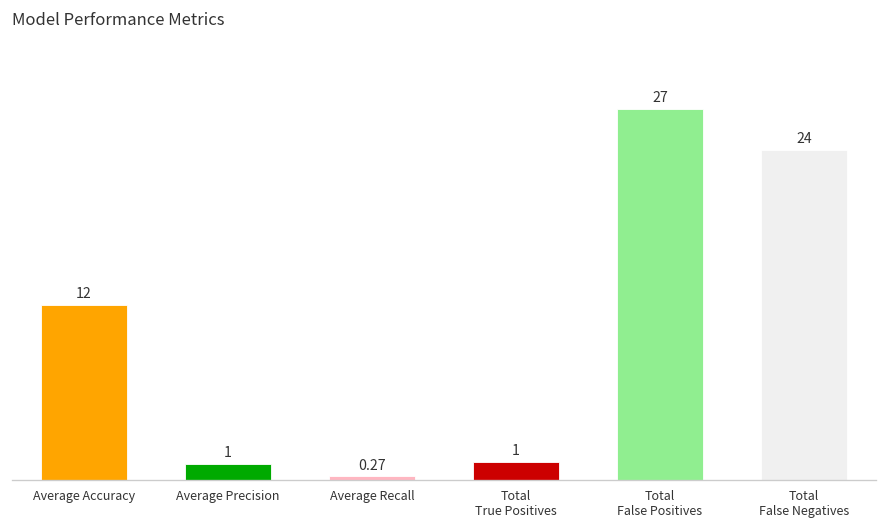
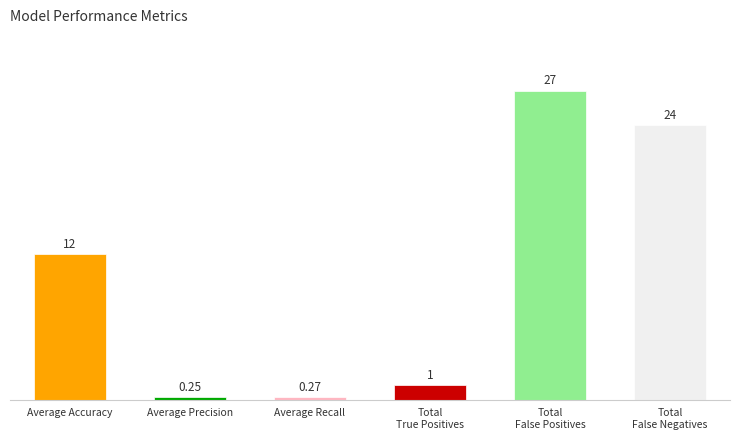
  {
-   "Average Precision": 1,
+   "Average Precision": 0.25,
    "Average Recall": 0.27,
    "Total True Positives": 1,
    "Total False Positives": 27,
    "Total False Negatives": 24
  }
